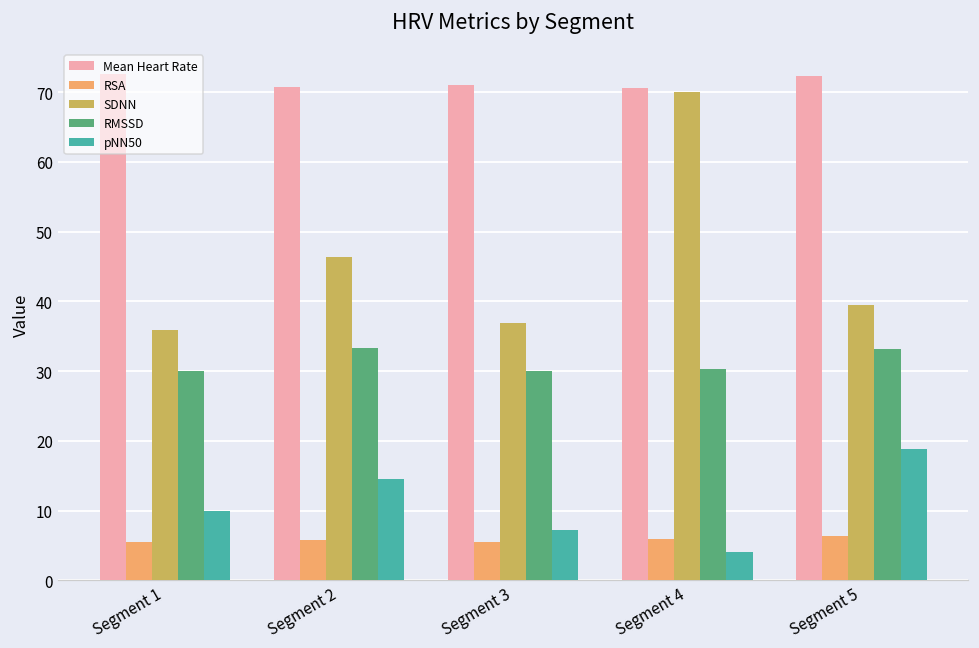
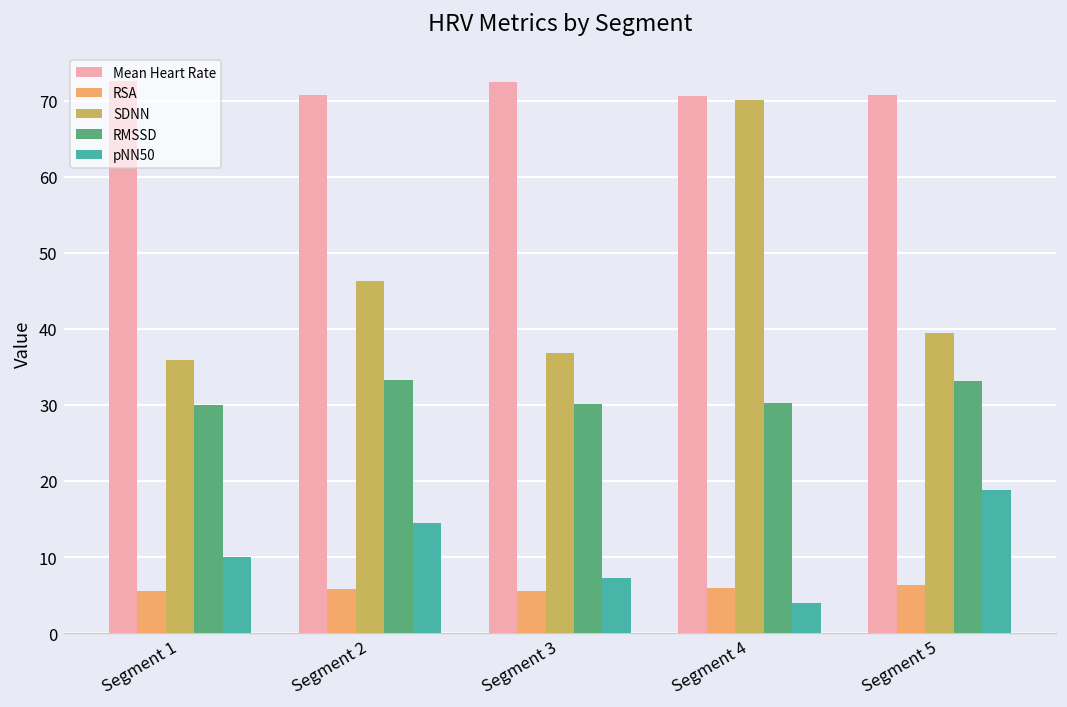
  {
    "Mean Heart Rate": {
      "Segment 2": 71,
-     "Segment 3": 71,
+     "Segment 3": 72,
      "Segment 4": 71,
-     "Segment 5": 72
+     "Segment 5": 71
    }
  }
